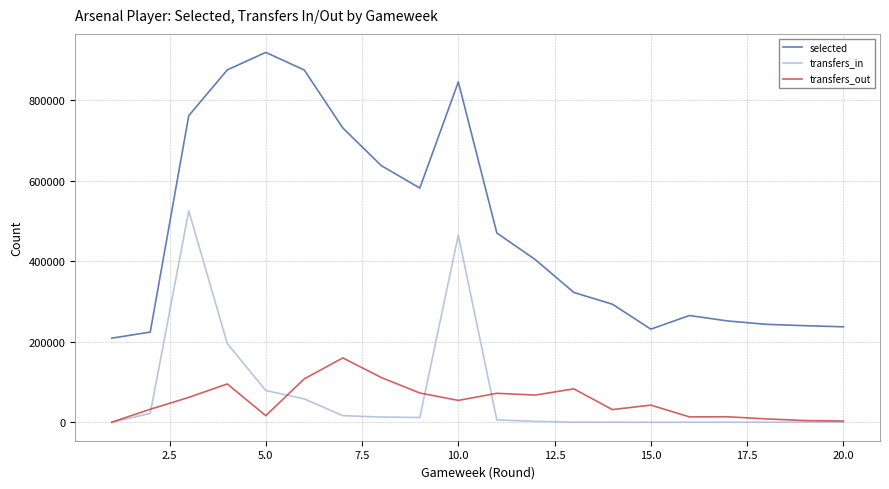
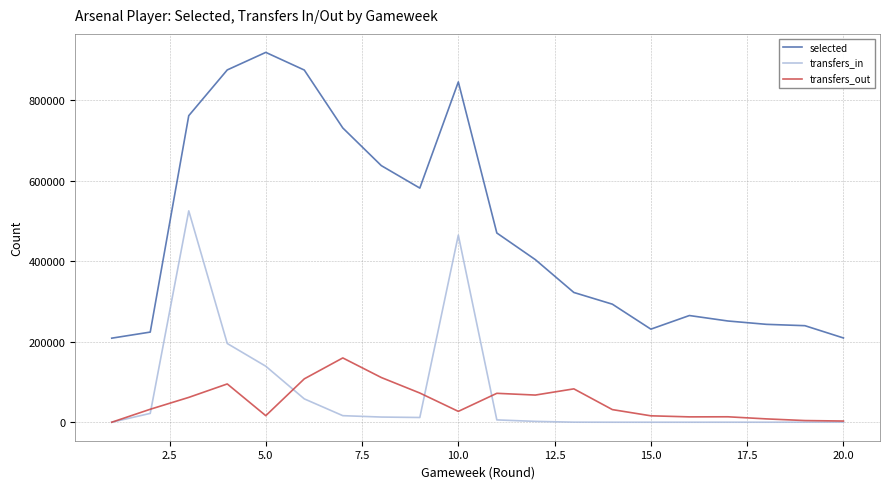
  {
    "selected": {
      "5.0": 920000,
      "10.0": 850000,
      "15.0": 230000,
-     "20.0": 240000
+     "20.0": 210000
    },
    "transfers_in": {
-     "5.0": 80000,
+     "5.0": 140000,
      "10.0": 470000,
      "15.0": 0
    },
    "transfers_out": {
      "5.0": 20000,
-     "10.0": 50000,
-     "15.0": 40000
+     "10.0": 30000,
+     "15.0": 20000
    }
  }
